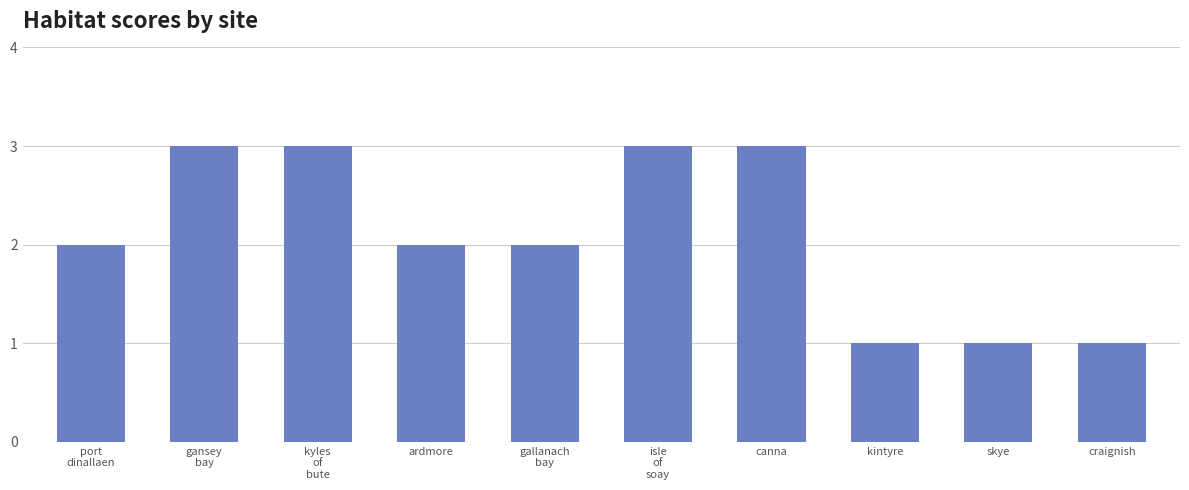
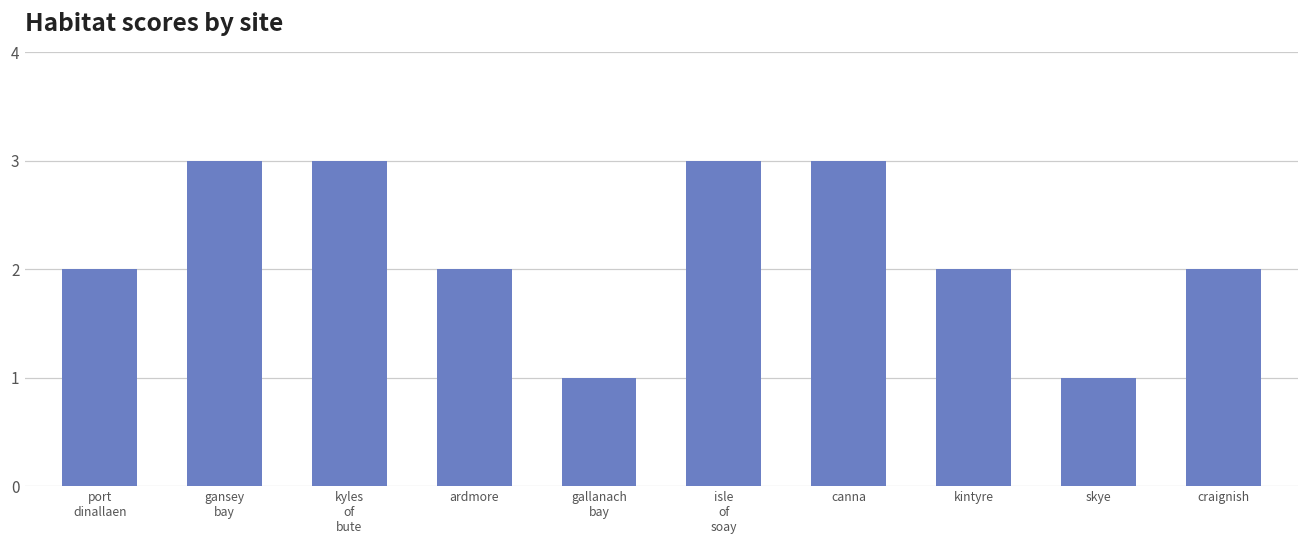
  {
    "port dinallaen": 2,
    "gansey bay": 3,
    "kyles of bute": 3,
    "ardmore": 2,
-   "gallanach bay": 2,
+   "gallanach bay": 1,
    "isle of soay": 3,
    "canna": 3,
-   "kintyre": 1,
+   "kintyre": 2,
    "skye": 1,
-   "craignish": 1
+   "craignish": 2
  }
